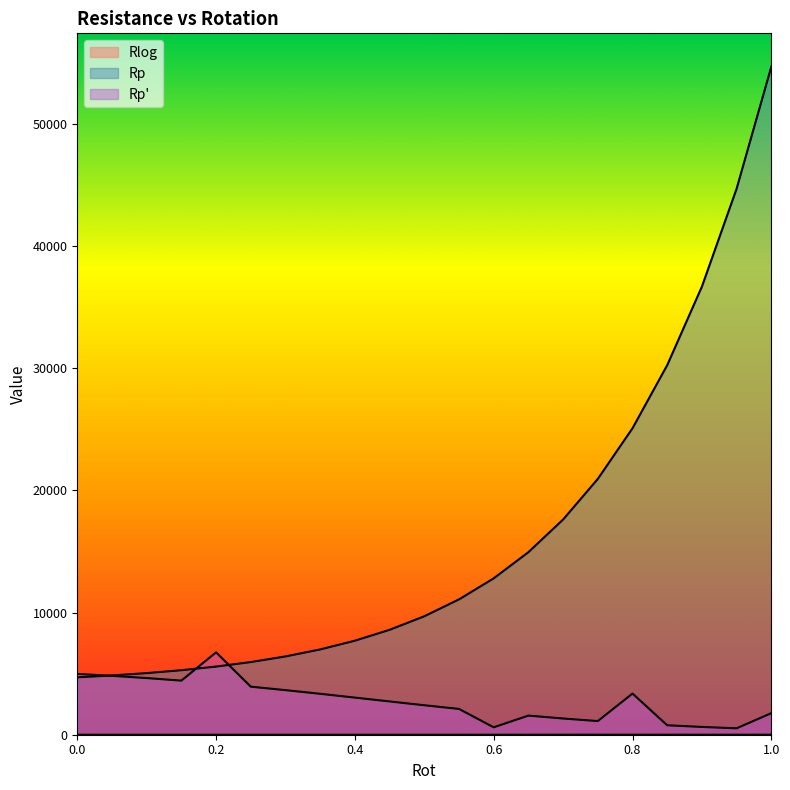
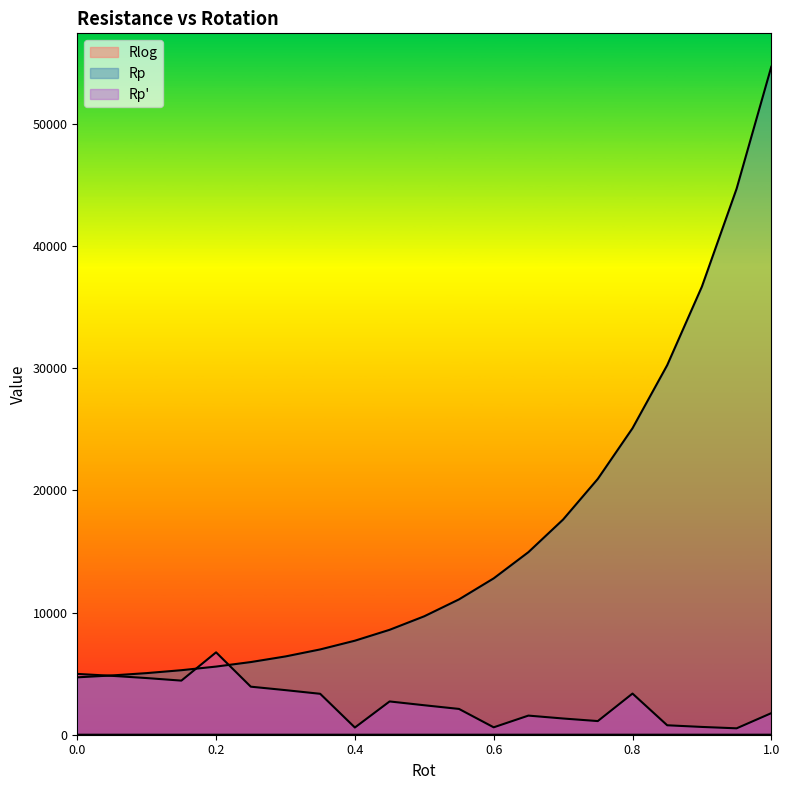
  {
    "Rlog": {
      "0.0": 0,
      "0.2": 0,
      "0.4": 0,
      "0.6": 0,
      "0.8": 0,
      "1.0": 0
    },
    "Rp": {
      "0.0": 4700,
      "0.2": 5600,
      "0.4": 7700,
      "0.6": 12800,
      "0.8": 25100,
      "1.0": 54700
    },
    "Rp'": {
      "0.0": 5000,
      "0.2": 6700,
-     "0.4": 3000,
+     "0.4": 600,
      "0.6": 600,
      "0.8": 3400,
      "1.0": 1800
    }
  }
